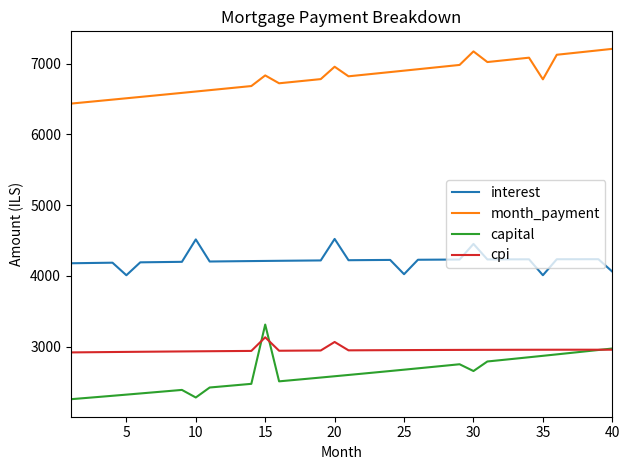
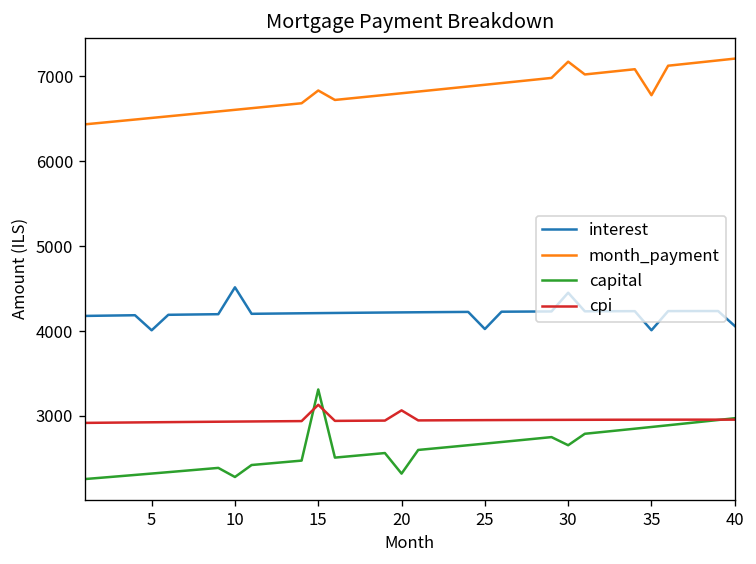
  {
    "interest": {
      "5": 4000,
      "10": 4500,
      "15": 4200,
-     "20": 4500,
+     "20": 4200,
      "25": 4000,
      "35": 4000,
      "40": 4100
    },
    "month_payment": {
      "5": 6500,
      "10": 6600,
      "15": 6800,
-     "20": 7000,
+     "20": 6800,
      "25": 6900,
      "30": 7200,
      "35": 6800,
      "40": 7200
    },
    "capital": {
      "5": 2300,
      "10": 2300,
      "15": 3300,
-     "20": 2600,
+     "20": 2300,
      "25": 2700,
      "30": 2700,
      "35": 2900
    },
    "cpi": {
      "5": 2900,
      "10": 2900,
      "15": 3100,
      "20": 3100,
      "25": 3000,
      "30": 3000,
      "35": 3000
    }
  }
